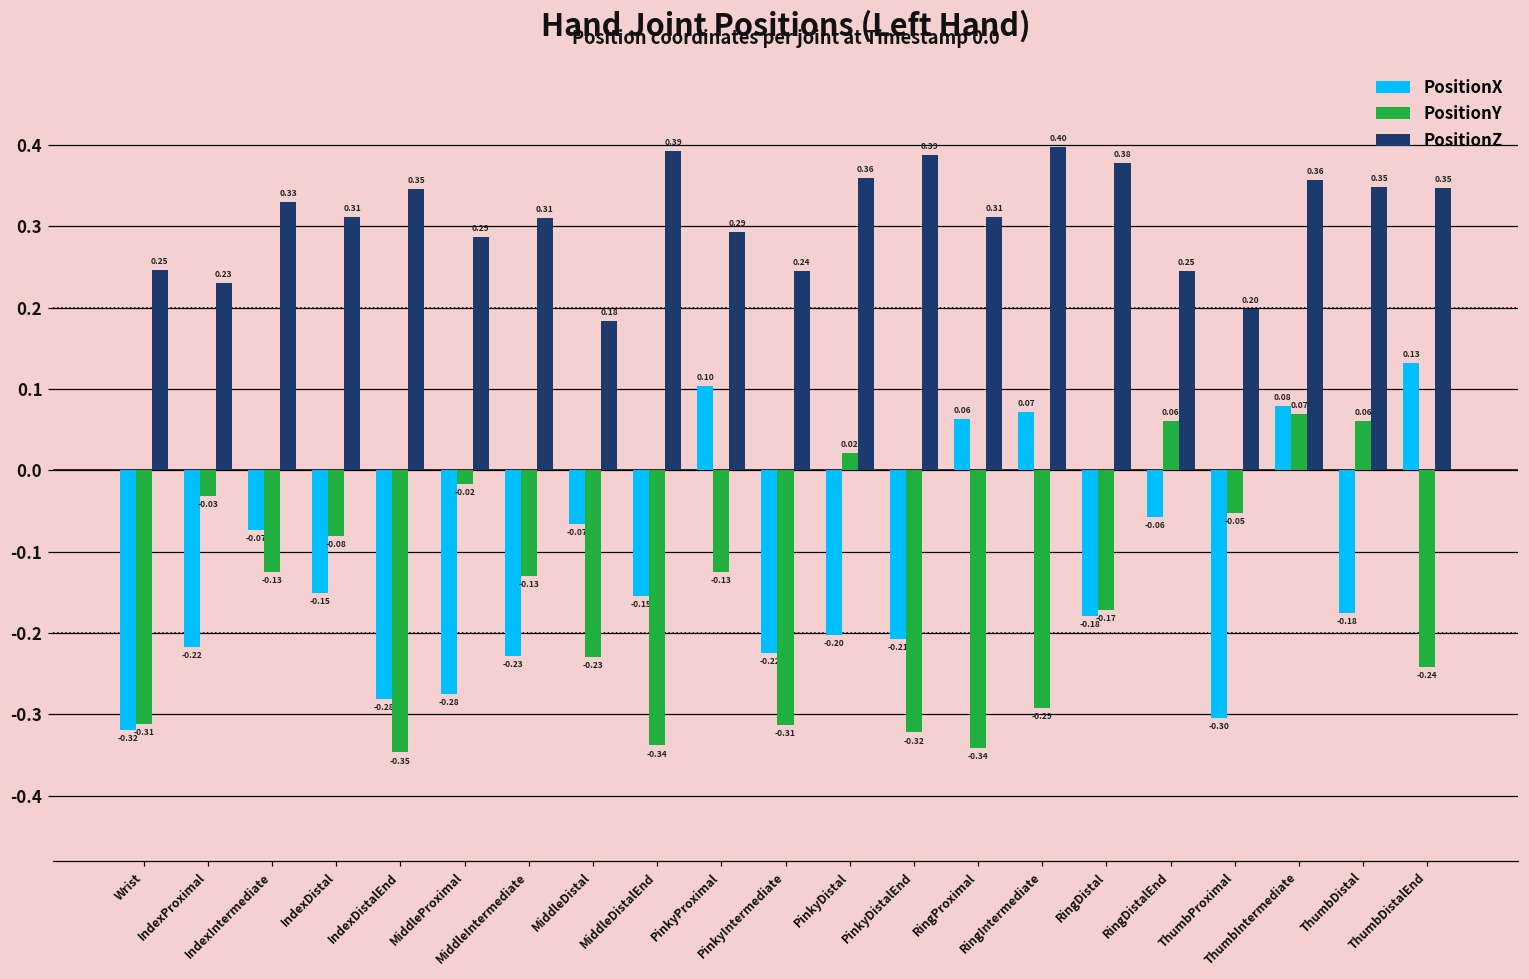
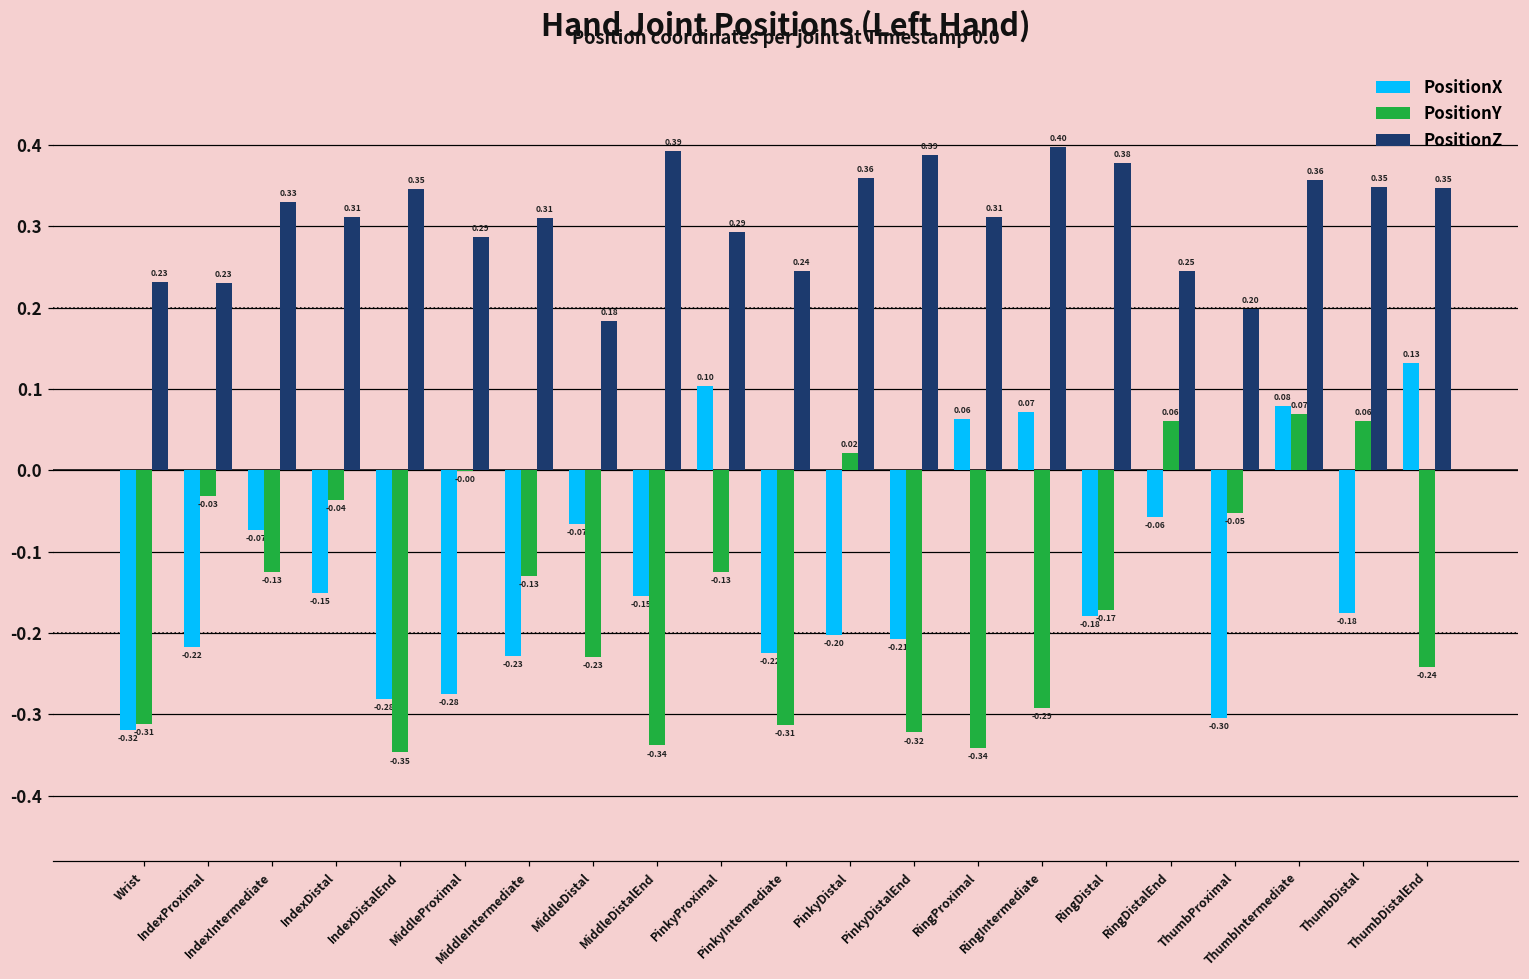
  {
    "PositionX": {
      "Wrist": -0.32,
      "IndexProximal": -0.22,
      "IndexIntermediate": -0.07,
      "IndexDistal": -0.15,
      "IndexDistalEnd": -0.28,
      "MiddleProximal": -0.28,
      "MiddleIntermediate": -0.23,
      "MiddleDistal": -0.07,
      "MiddleDistalEnd": -0.15,
      "PinkyProximal": 0.10,
      "PinkyIntermediate": -0.22,
      "PinkyDistal": -0.20,
      "PinkyDistalEnd": -0.21,
      "RingProximal": 0.06,
      "RingIntermediate": 0.07,
      "RingDistal": -0.18,
      "RingDistalEnd": -0.06,
      "ThumbProximal": -0.30,
      "ThumbIntermediate": 0.08,
      "ThumbDistal": -0.18,
      "ThumbDistalEnd": 0.13
    },
    "PositionY": {
      "Wrist": -0.31,
      "IndexProximal": -0.03,
      "IndexIntermediate": -0.13,
-     "IndexDistal": -0.08,
+     "IndexDistal": -0.04,
      "IndexDistalEnd": -0.35,
-     "MiddleProximal": -0.02,
+     "MiddleProximal": -0.00,
      "MiddleIntermediate": -0.13,
      "MiddleDistal": -0.23,
      "MiddleDistalEnd": -0.34,
      "PinkyProximal": -0.13,
      "PinkyIntermediate": -0.31,
      "PinkyDistal": 0.02,
      "PinkyDistalEnd": -0.32,
      "RingProximal": -0.34,
      "RingIntermediate": -0.29,
      "RingDistal": -0.17,
      "RingDistalEnd": 0.06,
      "ThumbProximal": -0.05,
      "ThumbIntermediate": 0.07,
      "ThumbDistal": 0.06,
      "ThumbDistalEnd": -0.24
    },
    "PositionZ": {
-     "Wrist": 0.25,
+     "Wrist": 0.23,
      "IndexProximal": 0.23,
      "IndexIntermediate": 0.33,
      "IndexDistal": 0.31,
      "IndexDistalEnd": 0.35,
      "MiddleProximal": 0.29,
      "MiddleIntermediate": 0.31,
      "MiddleDistal": 0.18,
      "MiddleDistalEnd": 0.39,
      "PinkyProximal": 0.29,
      "PinkyIntermediate": 0.24,
      "PinkyDistal": 0.36,
      "PinkyDistalEnd": 0.39,
      "RingProximal": 0.31,
      "RingIntermediate": 0.40,
      "RingDistal": 0.38,
      "RingDistalEnd": 0.25,
      "ThumbProximal": 0.20,
      "ThumbIntermediate": 0.36,
      "ThumbDistal": 0.35,
      "ThumbDistalEnd": 0.35
    }
  }
